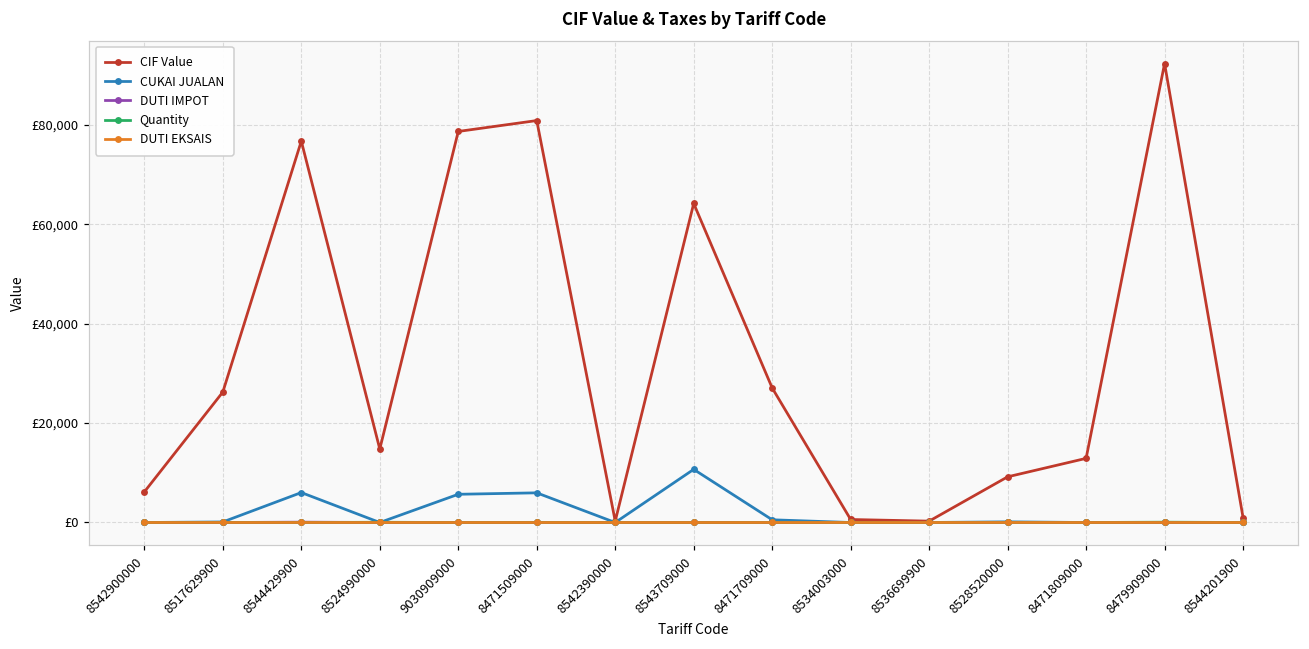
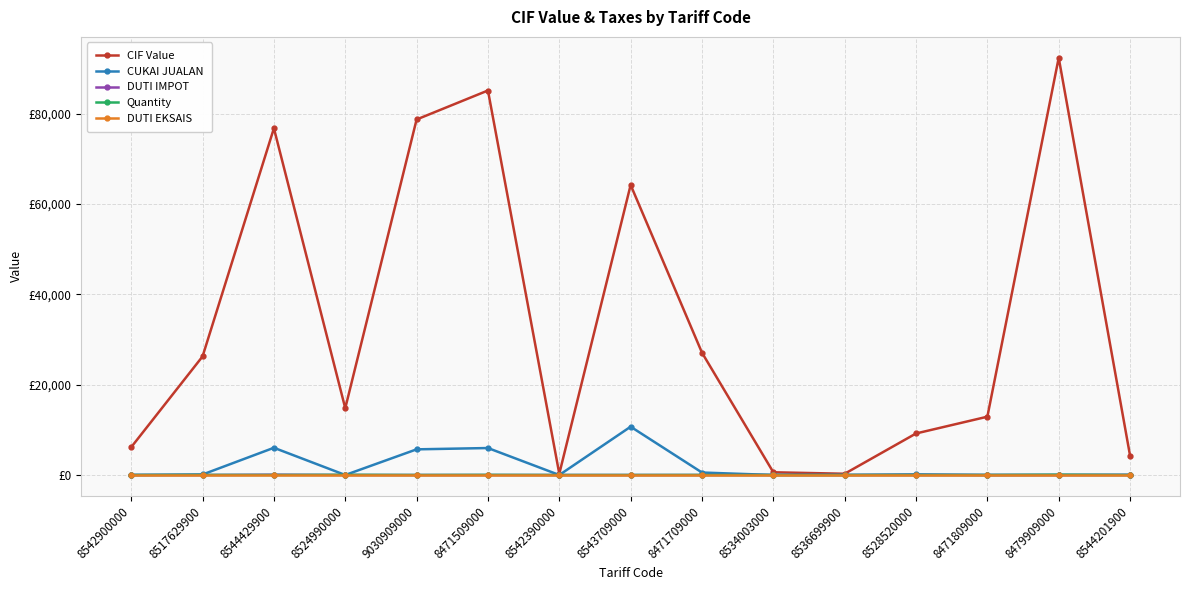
  {
    "CIF Value": {
      "8542900000": "£6,000",
      "8517629900": "£26,000",
      "8544429900": "£77,000",
      "8524990000": "£15,000",
      "9030909000": "£79,000",
-     "8471509000": "£81,000",
+     "8471509000": "£85,000",
      "8543709000": "£64,000",
      "8471709000": "£27,000",
      "8534003000": "£1,000",
      "8528520000": "£9,000",
      "8471809000": "£13,000",
      "8479909000": "£92,000",
-     "8544201900": "£1,000"
+     "8544201900": "£4,000"
    },
    "CUKAI JUALAN": {
      "8544429900": "£6,000",
      "9030909000": "£6,000",
      "8471509000": "£6,000",
      "8543709000": "£11,000"
    },
    "DUTI EKSAIS": {
      "8544429900": "£0",
      "9030909000": "£0",
      "8471509000": "£0",
      "8543709000": "£0"
    }
  }
